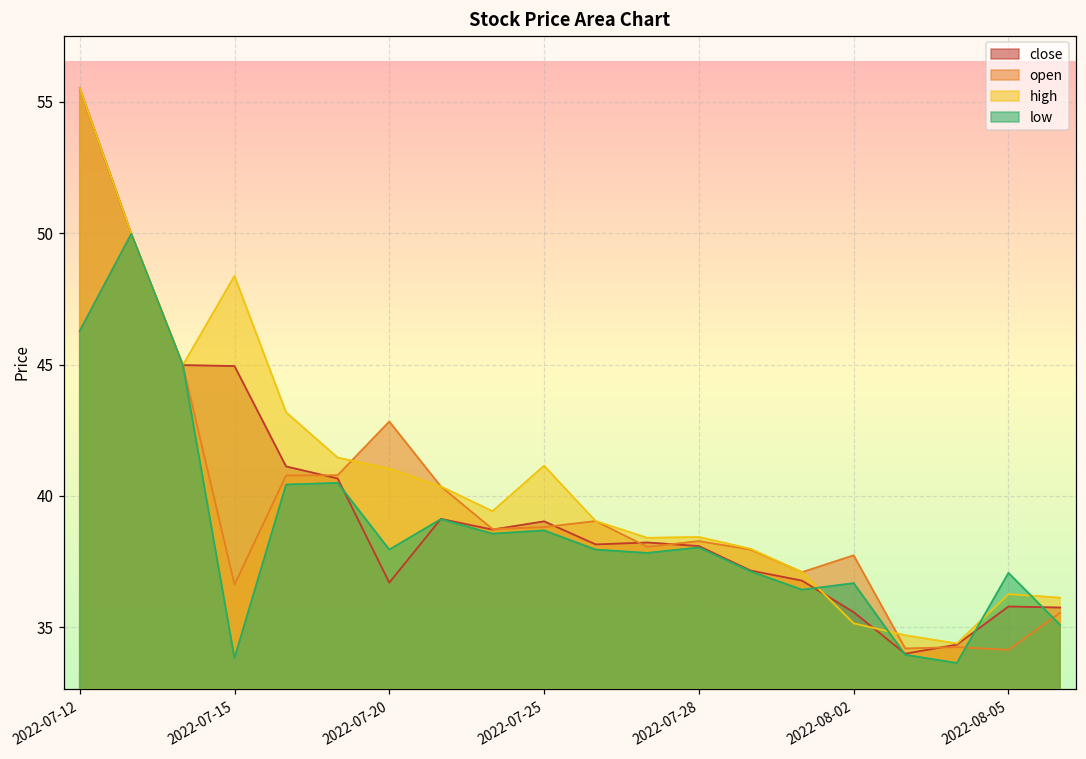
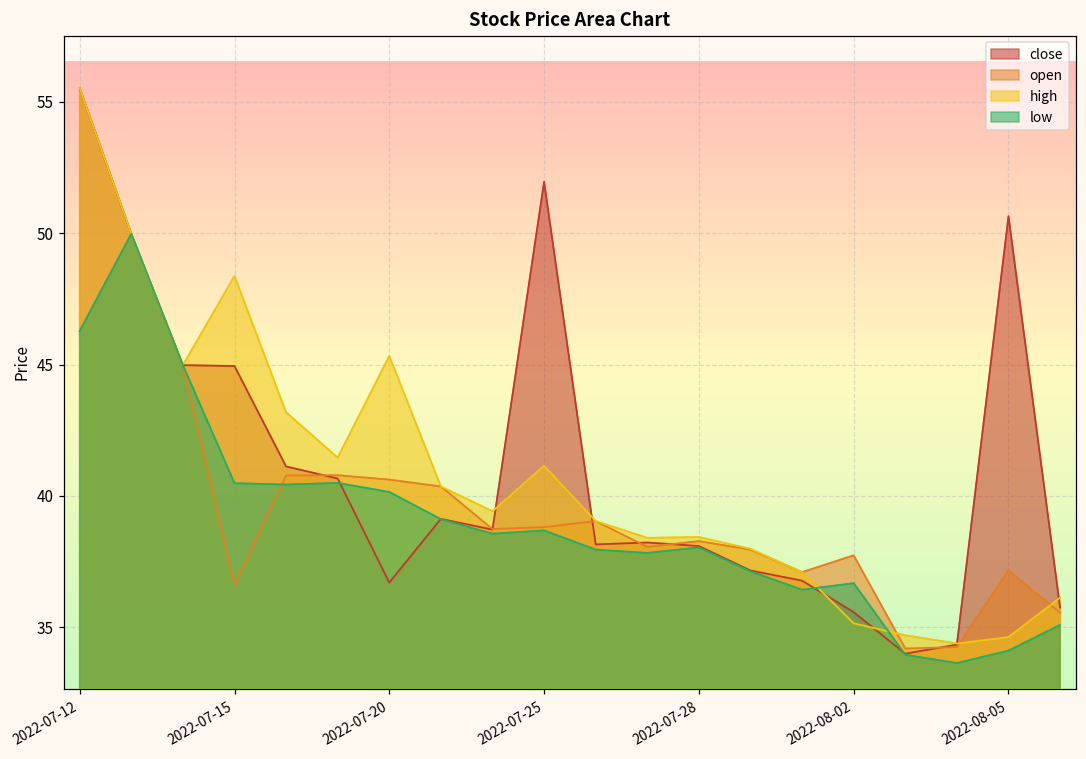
  {
    "close": {
      "2022-07-15": 44.9,
      "2022-07-20": 36.7,
-     "2022-07-25": 39.0,
+     "2022-07-25": 52.0,
      "2022-08-02": 35.6,
-     "2022-08-05": 35.8
+     "2022-08-05": 50.7
    },
    "open": {
      "2022-07-15": 36.6,
-     "2022-07-20": 42.8,
+     "2022-07-20": 40.6,
      "2022-07-25": 38.8,
      "2022-07-28": 38.3,
      "2022-08-02": 37.7,
-     "2022-08-05": 34.1
+     "2022-08-05": 37.2
    },
    "high": {
      "2022-07-15": 48.4,
-     "2022-07-20": 41.0,
+     "2022-07-20": 45.3,
      "2022-07-25": 41.1,
      "2022-07-28": 38.4,
      "2022-08-02": 35.1,
-     "2022-08-05": 36.3
+     "2022-08-05": 34.6
    },
    "low": {
-     "2022-07-15": 33.8,
-     "2022-07-20": 38.0,
+     "2022-07-15": 40.5,
+     "2022-07-20": 40.1,
      "2022-07-25": 38.7,
      "2022-08-02": 36.7,
-     "2022-08-05": 37.1
+     "2022-08-05": 34.1
    }
  }
